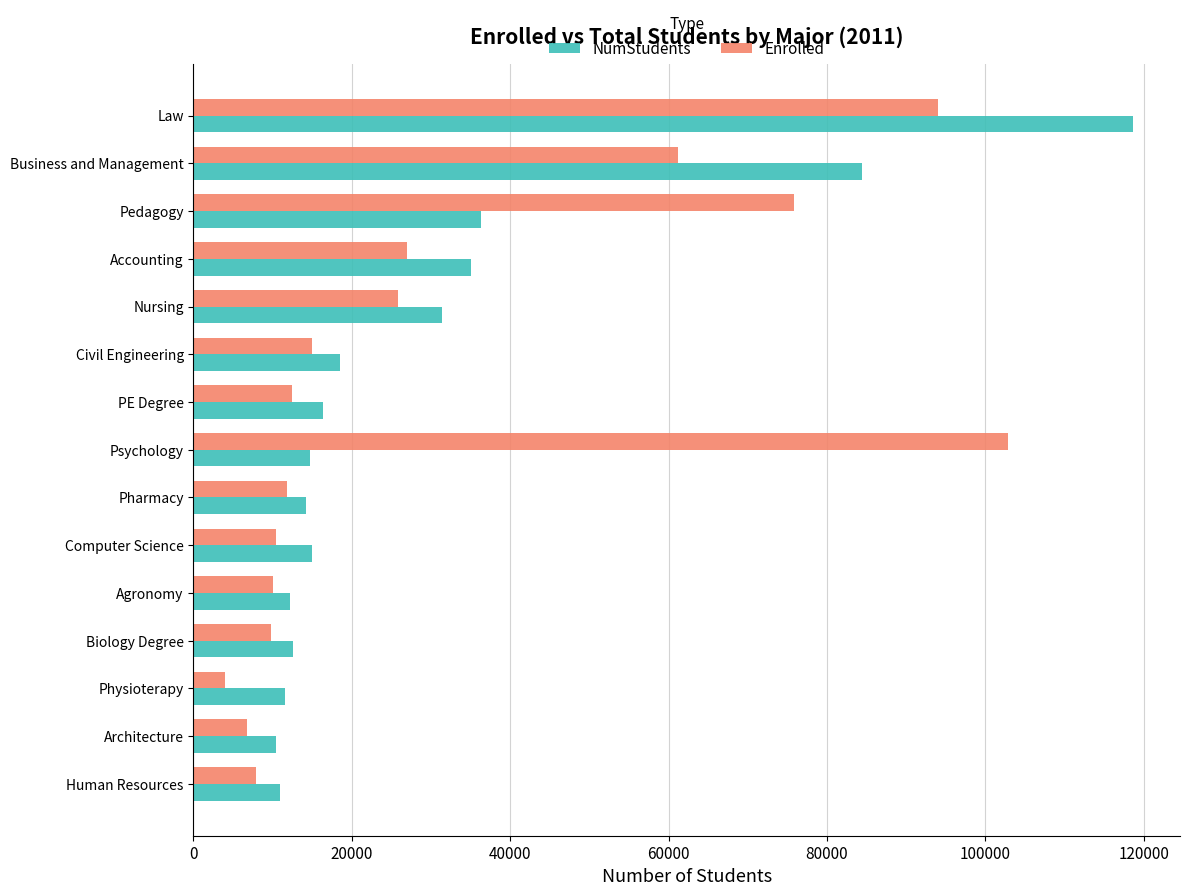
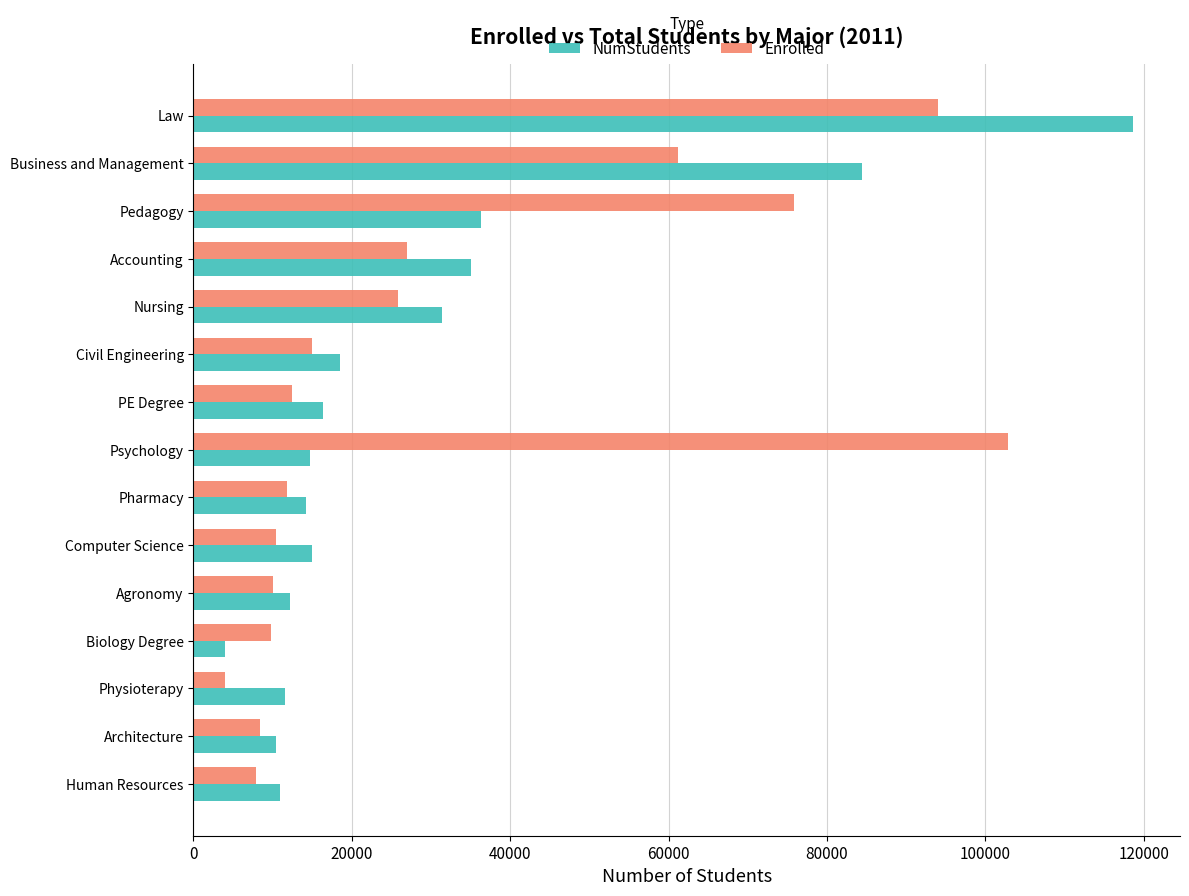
  {
    "NumStudents": {
      "Law": 119000,
      "Business and Management": 84000,
      "Pedagogy": 36000,
      "Accounting": 35000,
      "Nursing": 31000,
      "Civil Engineering": 19000,
      "PE Degree": 16000,
      "Psychology": 15000,
      "Pharmacy": 14000,
      "Computer Science": 15000,
      "Agronomy": 12000,
-     "Biology Degree": 13000,
+     "Biology Degree": 4000,
      "Physioterapy": 12000,
      "Architecture": 10000,
      "Human Resources": 11000
    },
    "Enrolled": {
      "Law": 94000,
      "Business and Management": 61000,
      "Pedagogy": 76000,
      "Accounting": 27000,
      "Nursing": 26000,
      "Civil Engineering": 15000,
      "PE Degree": 12000,
      "Psychology": 103000,
      "Pharmacy": 12000,
      "Computer Science": 10000,
      "Agronomy": 10000,
      "Biology Degree": 10000,
      "Physioterapy": 4000,
-     "Architecture": 7000,
+     "Architecture": 8000,
      "Human Resources": 8000
    }
  }
